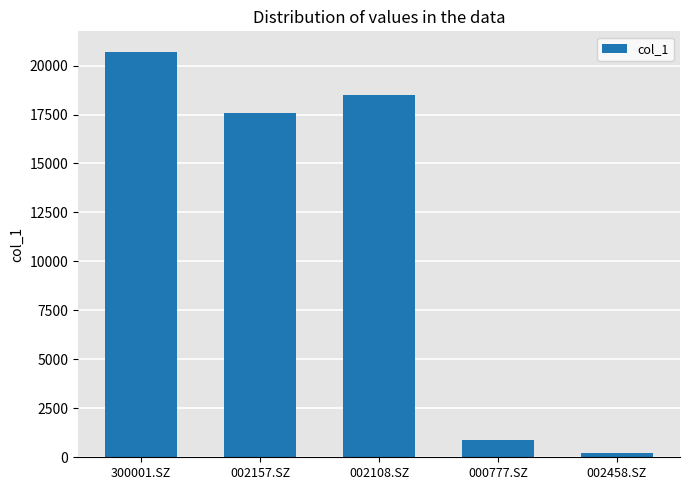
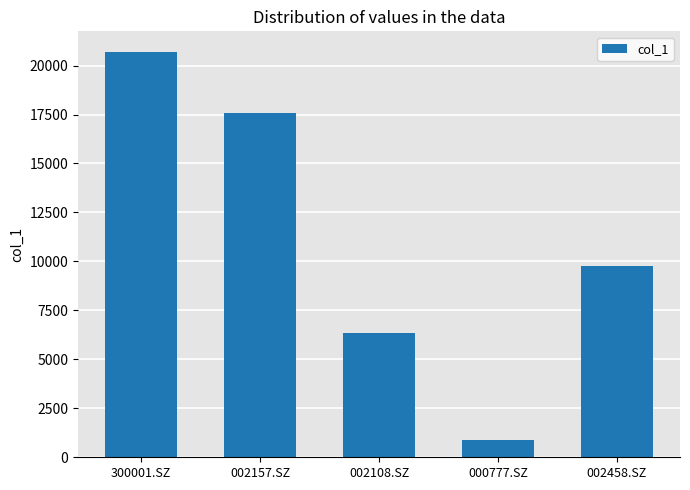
  {
    "300001.SZ": 20700,
    "002157.SZ": 17600,
-   "002108.SZ": 18500,
+   "002108.SZ": 6300,
    "000777.SZ": 900,
-   "002458.SZ": 200
+   "002458.SZ": 9700
  }
